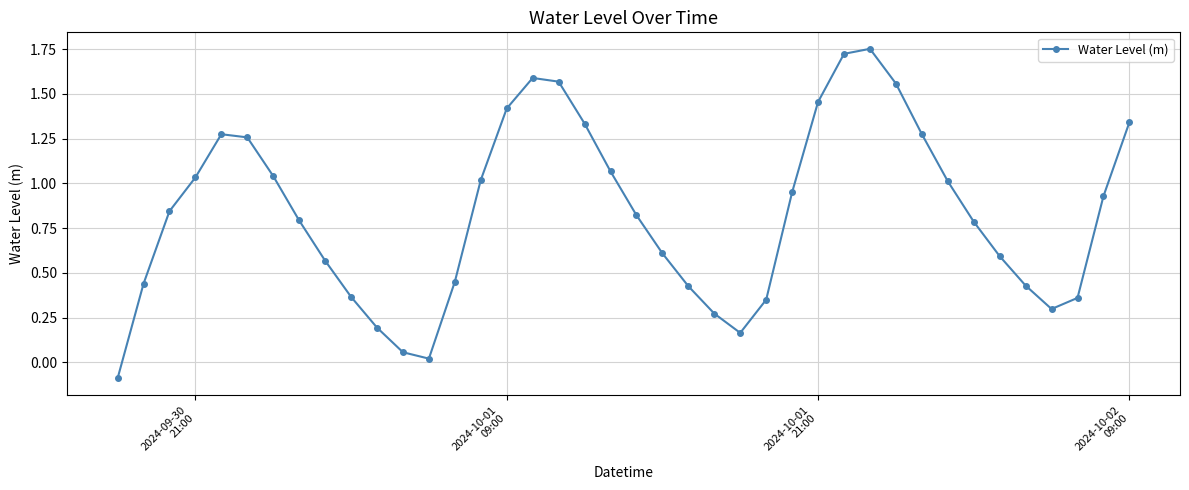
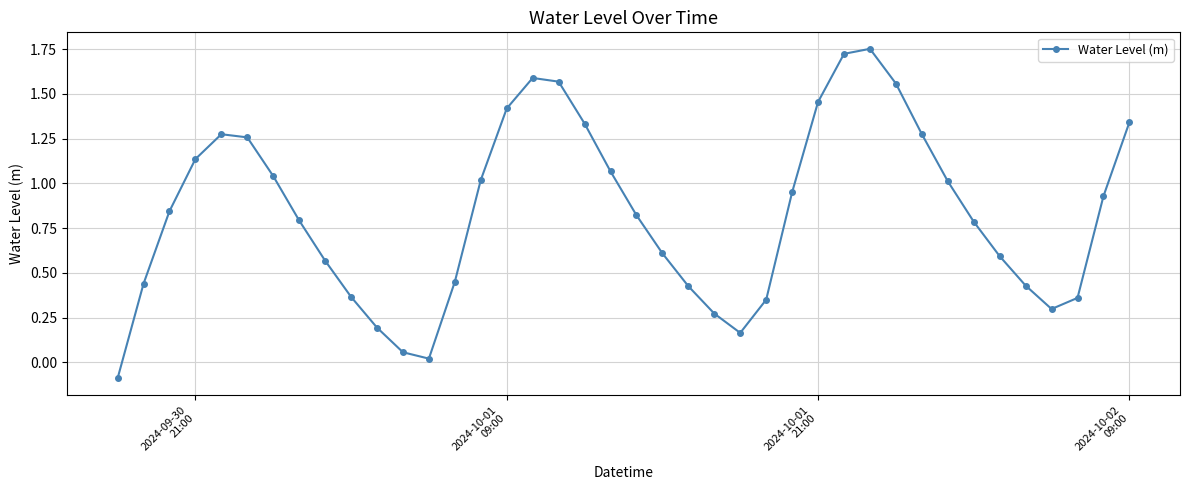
  {
-   "2024-09-30 21:00": 1.03,
+   "2024-09-30 21:00": 1.14,
    "2024-10-01 09:00": 1.42,
    "2024-10-01 21:00": 1.46,
    "2024-10-02 09:00": 1.34
  }
